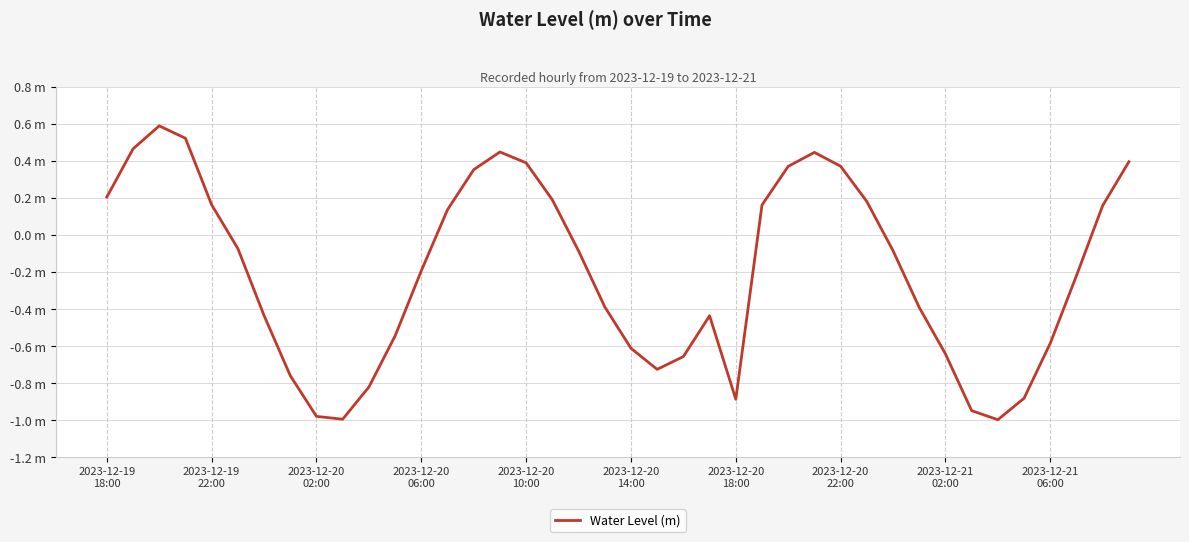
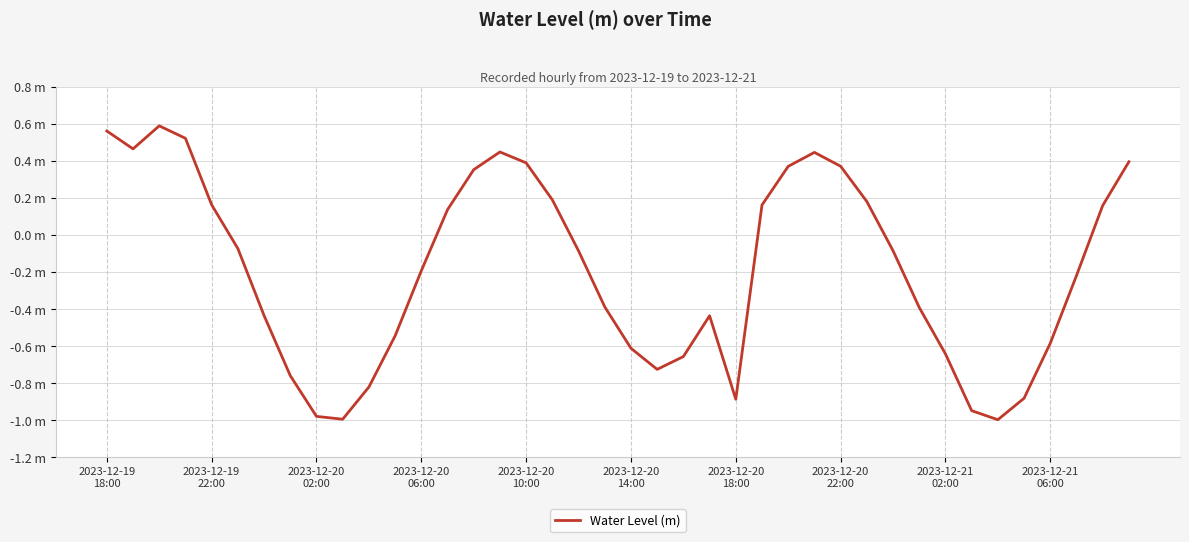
  {
-   "2023-12-19 18:00": "0.20 m",
+   "2023-12-19 18:00": "0.56 m",
    "2023-12-19 22:00": "0.16 m",
    "2023-12-20 02:00": "-0.98 m",
    "2023-12-20 06:00": "-0.20 m",
    "2023-12-20 10:00": "0.39 m",
    "2023-12-20 14:00": "-0.61 m",
    "2023-12-20 18:00": "-0.89 m",
    "2023-12-20 22:00": "0.37 m",
    "2023-12-21 02:00": "-0.64 m",
    "2023-12-21 06:00": "-0.59 m"
  }
